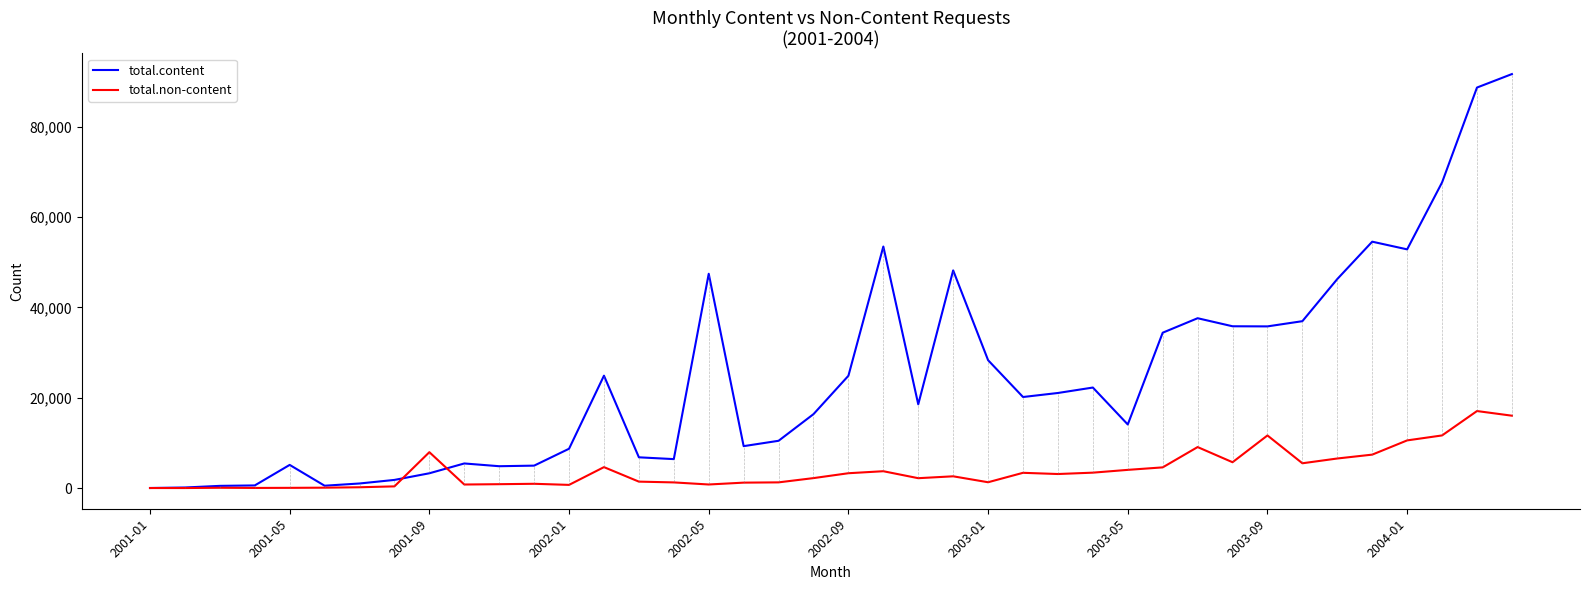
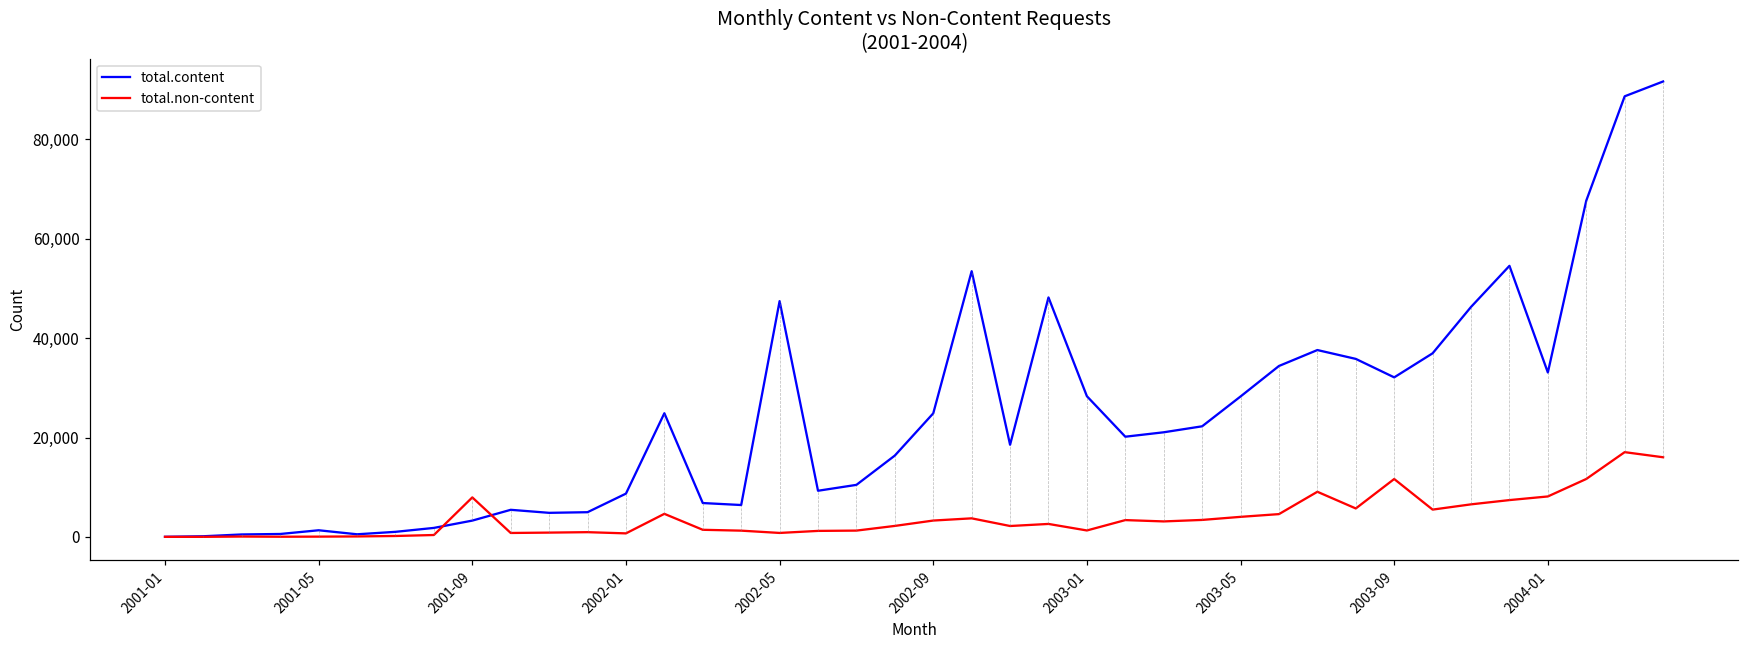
  {
    "total.content": {
-     "2001-05": "5,000",
-     "2003-05": "14,000",
-     "2003-09": "36,000",
-     "2004-01": "53,000"
+     "2001-05": "1,000",
+     "2003-05": "28,000",
+     "2003-09": "32,000",
+     "2004-01": "33,000"
    },
    "total.non-content": {
-     "2004-01": "11,000"
+     "2004-01": "8,000"
    }
  }
